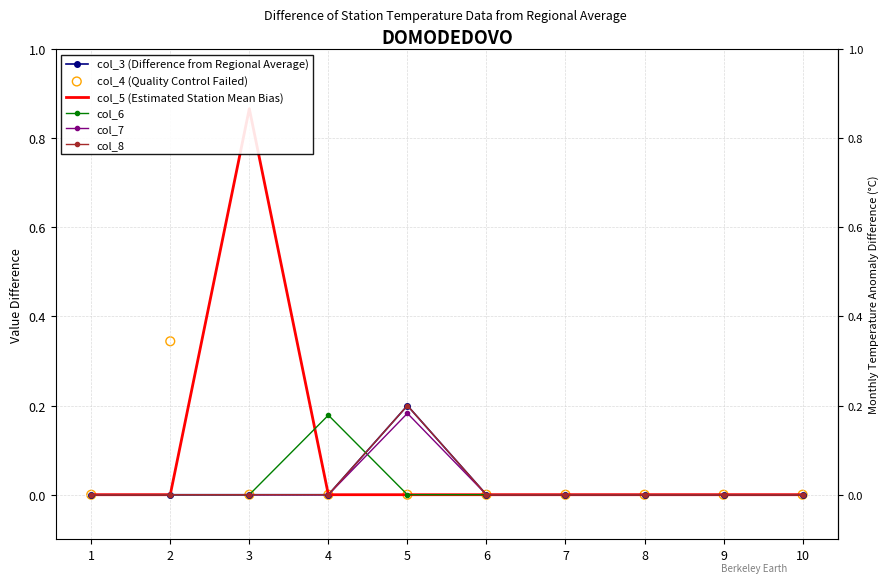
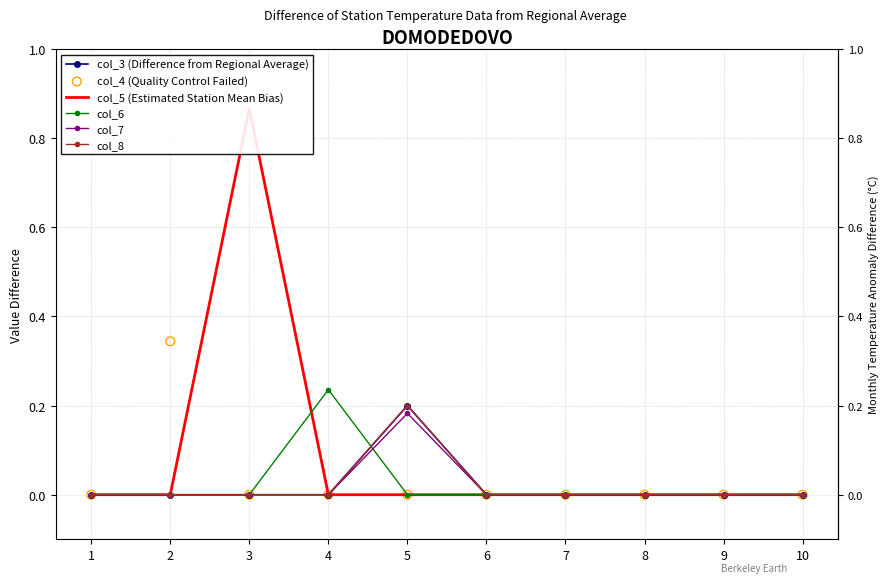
  {
    "col_8": {
      "5": 0.20
    },
    "col_6": {
-     "4": 0.18
+     "4": 0.24
    },
    "col_7": {
      "5": 0.18
    }
  }
